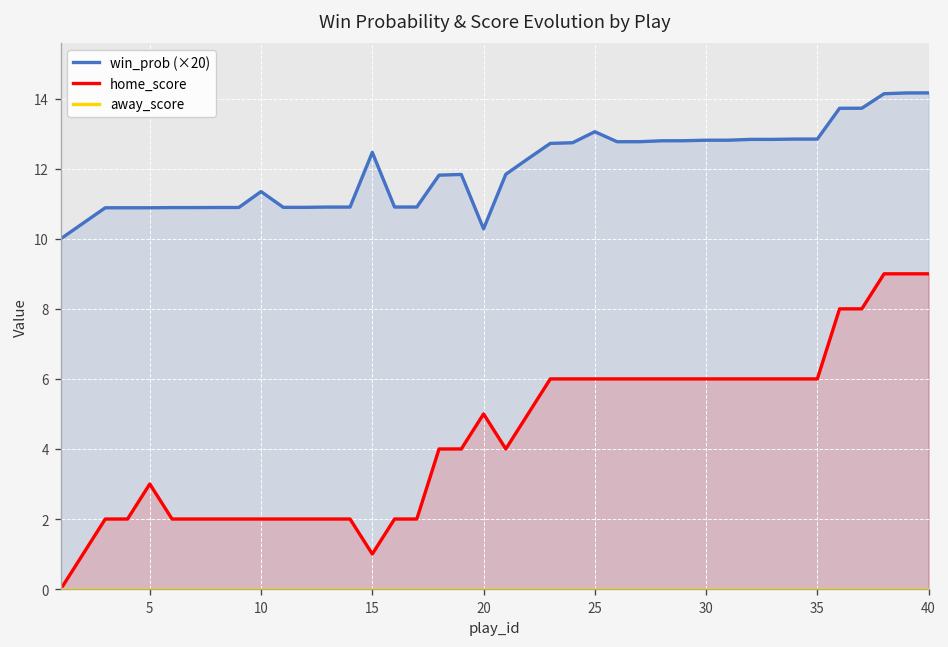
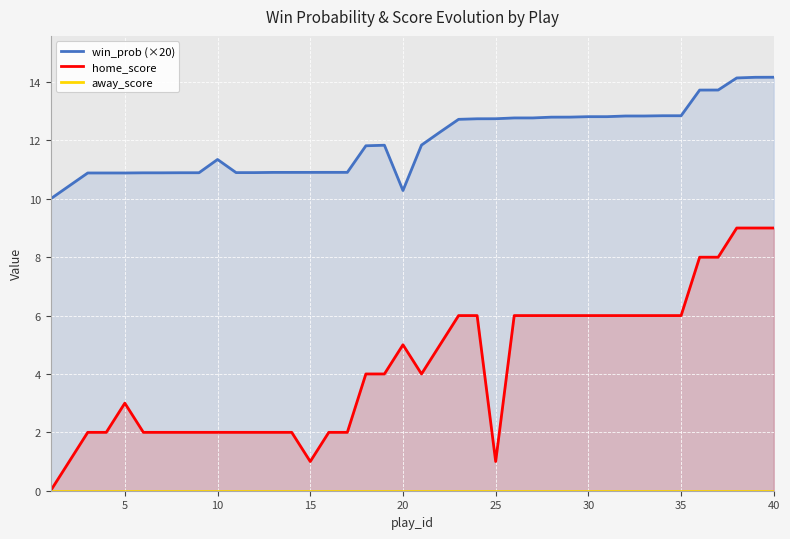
  {
    "win_prob (×20)": {
      "5": 10.9,
      "10": 11.3,
-     "15": 12.5,
+     "15": 10.9,
      "20": 10.3,
-     "25": 13.1,
+     "25": 12.7,
      "30": 12.8,
      "35": 12.8,
      "40": 14.2
    },
    "home_score": {
      "5": 3,
      "10": 2,
      "15": 1,
      "20": 5,
-     "25": 6,
+     "25": 1,
      "30": 6,
      "35": 6,
      "40": 9
    },
    "away_score": {
      "5": 0.0,
      "10": 0.0,
      "15": 0.0,
      "20": 0.0,
      "25": 0.0,
      "30": 0.0,
      "35": 0.0,
      "40": 0.0
    }
  }
